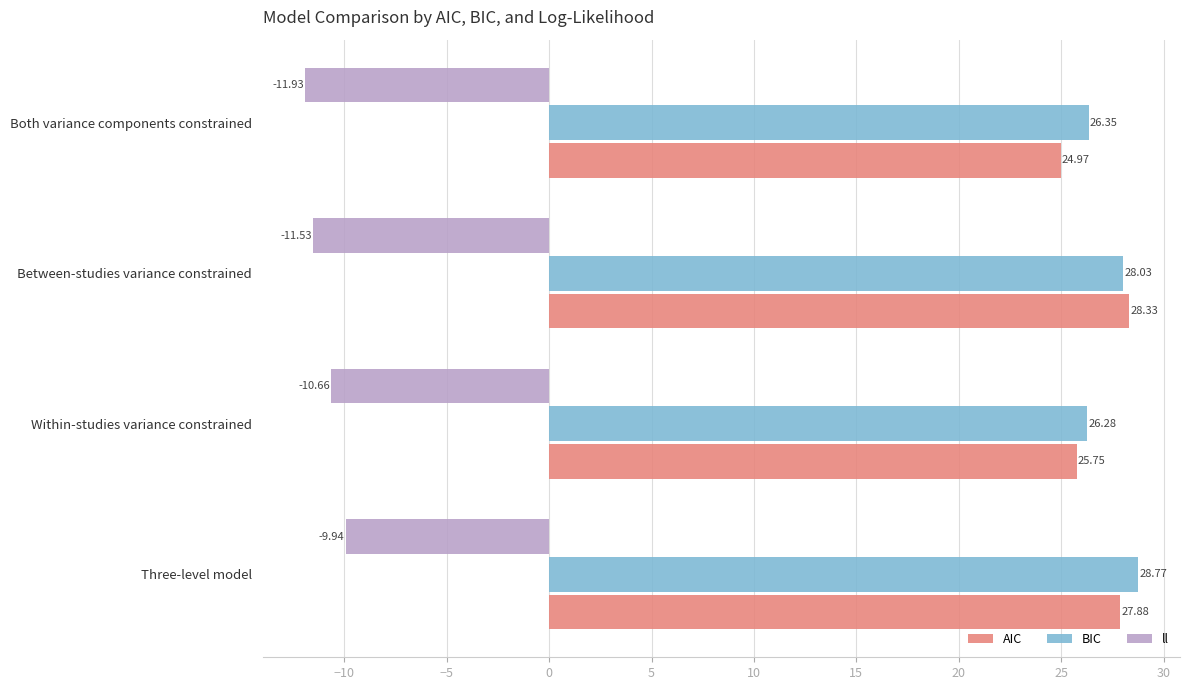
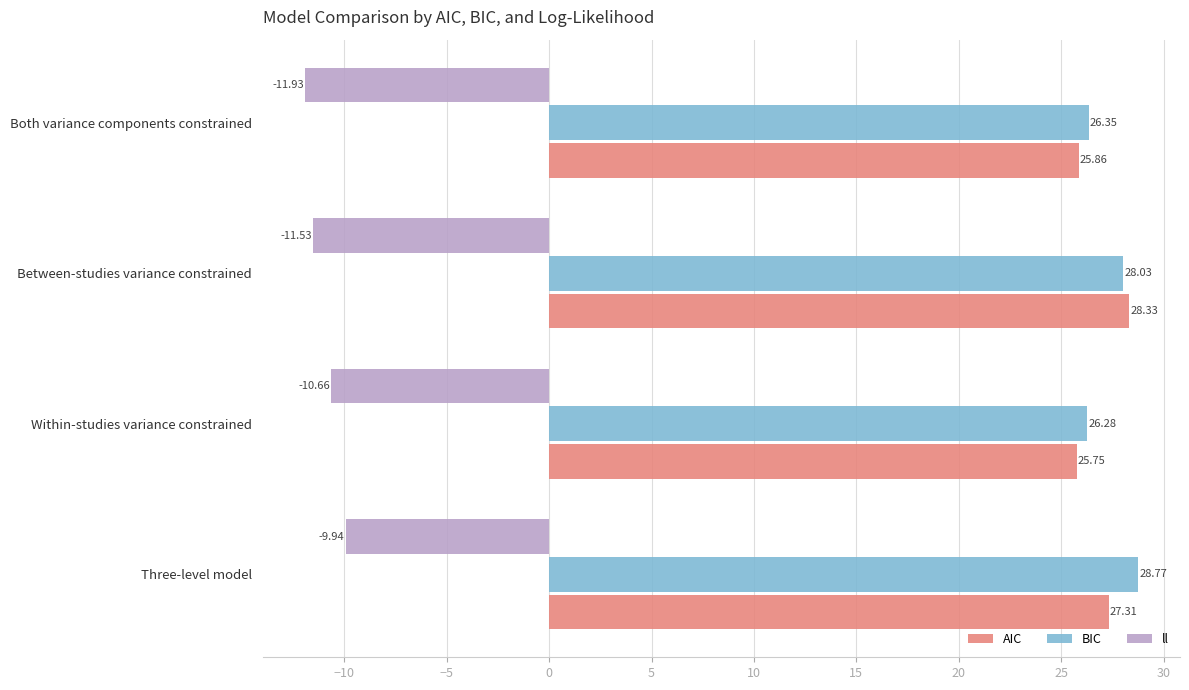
  {
    "AIC": {
-     "Both variance components constrained": 24.97,
+     "Both variance components constrained": 25.86,
      "Between-studies variance constrained": 28.33,
      "Within-studies variance constrained": 25.75,
-     "Three-level model": 27.88
+     "Three-level model": 27.31
    },
    "BIC": {
      "Both variance components constrained": 26.35,
      "Between-studies variance constrained": 28.03,
      "Within-studies variance constrained": 26.28,
      "Three-level model": 28.77
    },
    "ll": {
      "Both variance components constrained": -11.93,
      "Between-studies variance constrained": -11.53,
      "Within-studies variance constrained": -10.66,
      "Three-level model": -9.94
    }
  }
